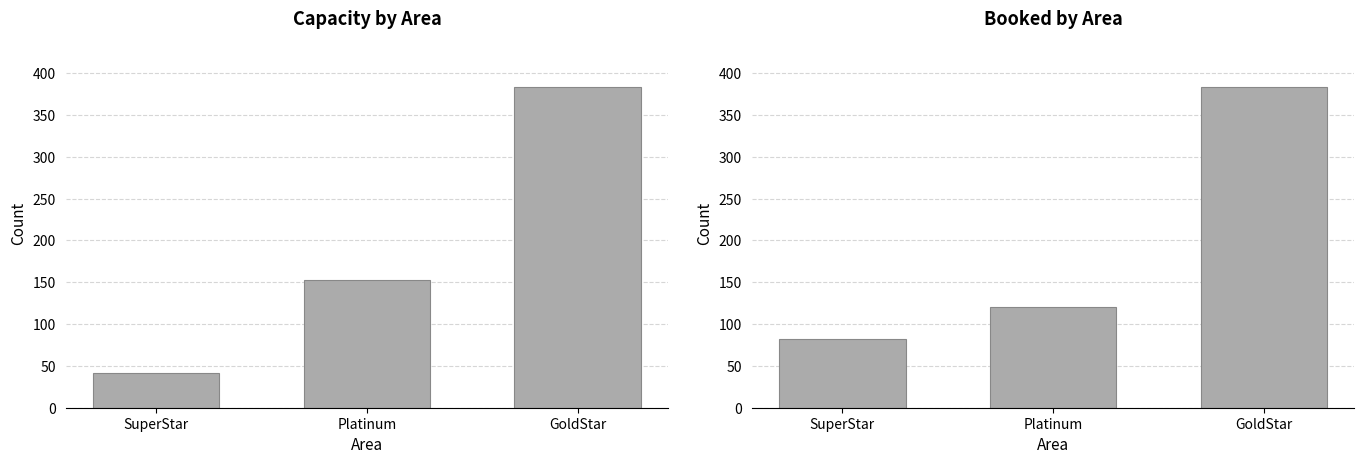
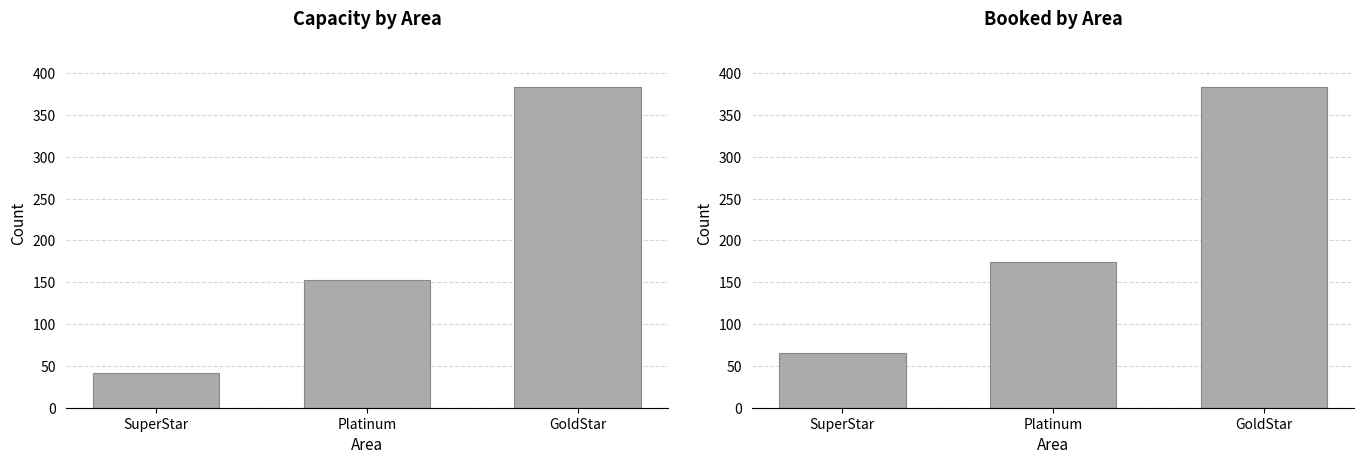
  {
    "Capacity by Area": {
      "SuperStar": 40,
      "Platinum": 150,
      "GoldStar": 380
    },
    "Booked by Area": {
-     "SuperStar": 80,
-     "Platinum": 120,
+     "SuperStar": 70,
+     "Platinum": 170,
      "GoldStar": 380
    }
  }
